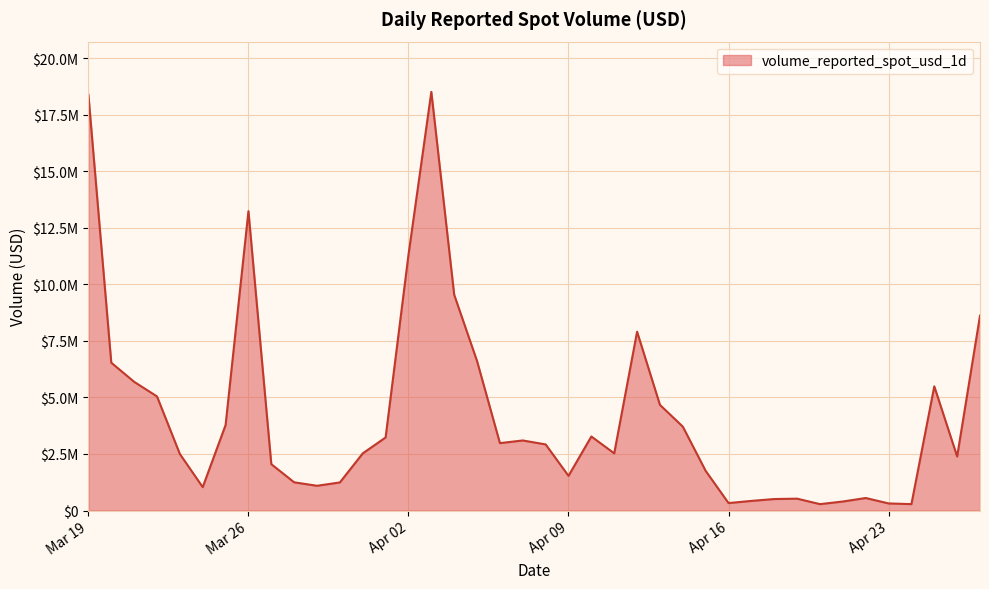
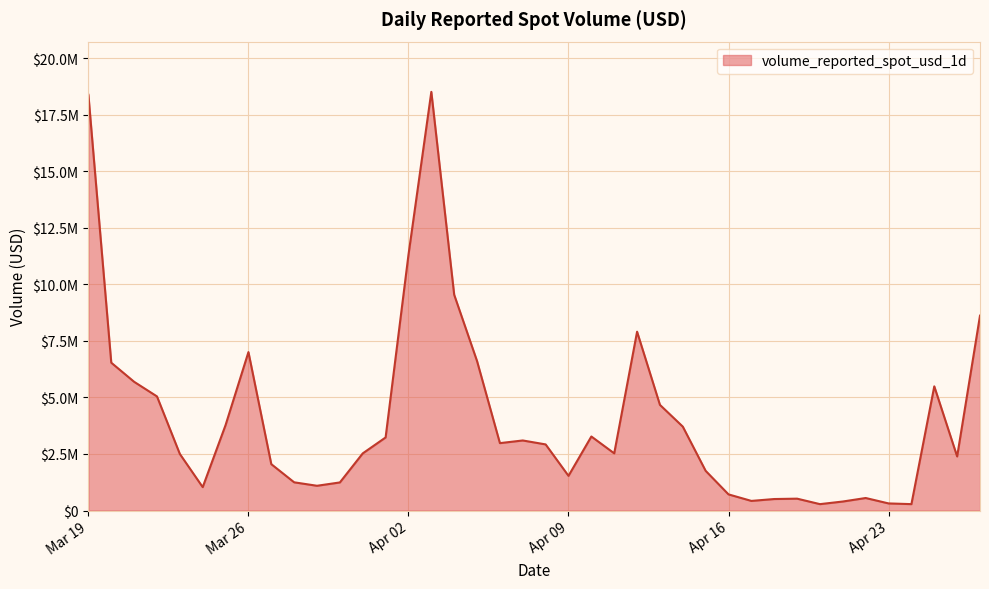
  {
    "Mar 19": "$18400000",
-   "Mar 26": "$13200000",
+   "Mar 26": "$7000000",
    "Apr 02": "$11300000",
    "Apr 09": "$1500000",
-   "Apr 16": "$300000",
+   "Apr 16": "$700000",
    "Apr 23": "$300000"
  }
